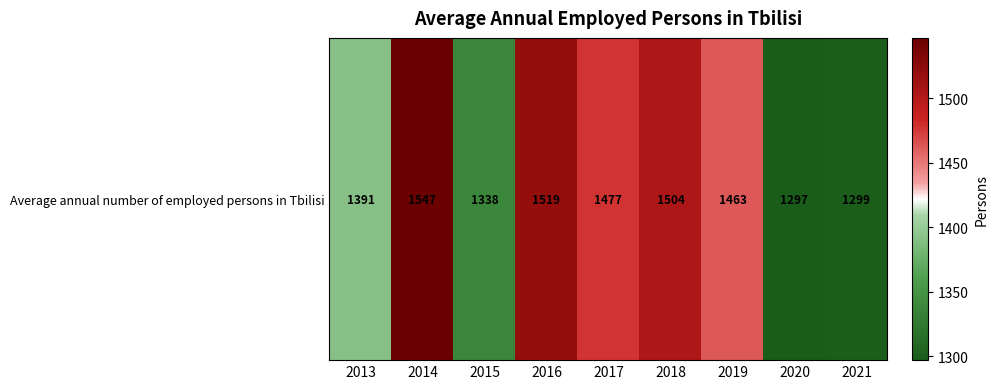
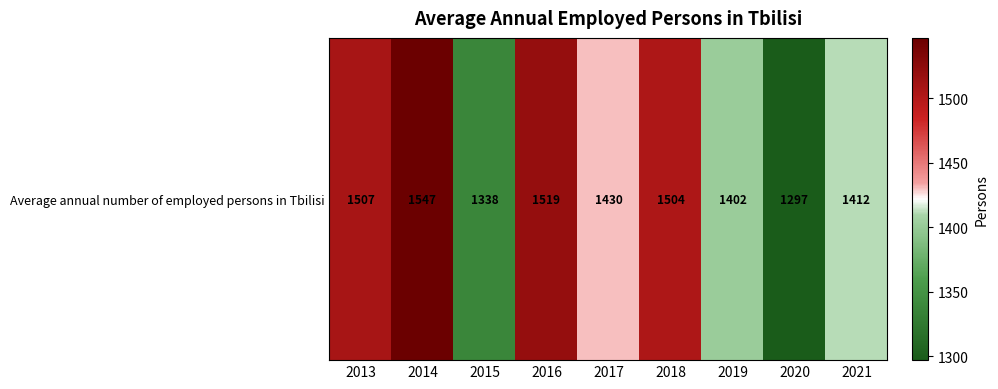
  {
    "Average annual number of employed persons in Tbilisi": {
-     "2013": 1391,
+     "2013": 1507,
      "2014": 1547,
      "2015": 1338,
      "2016": 1519,
-     "2017": 1477,
+     "2017": 1430,
      "2018": 1504,
-     "2019": 1463,
+     "2019": 1402,
      "2020": 1297,
-     "2021": 1299
+     "2021": 1412
    }
  }
